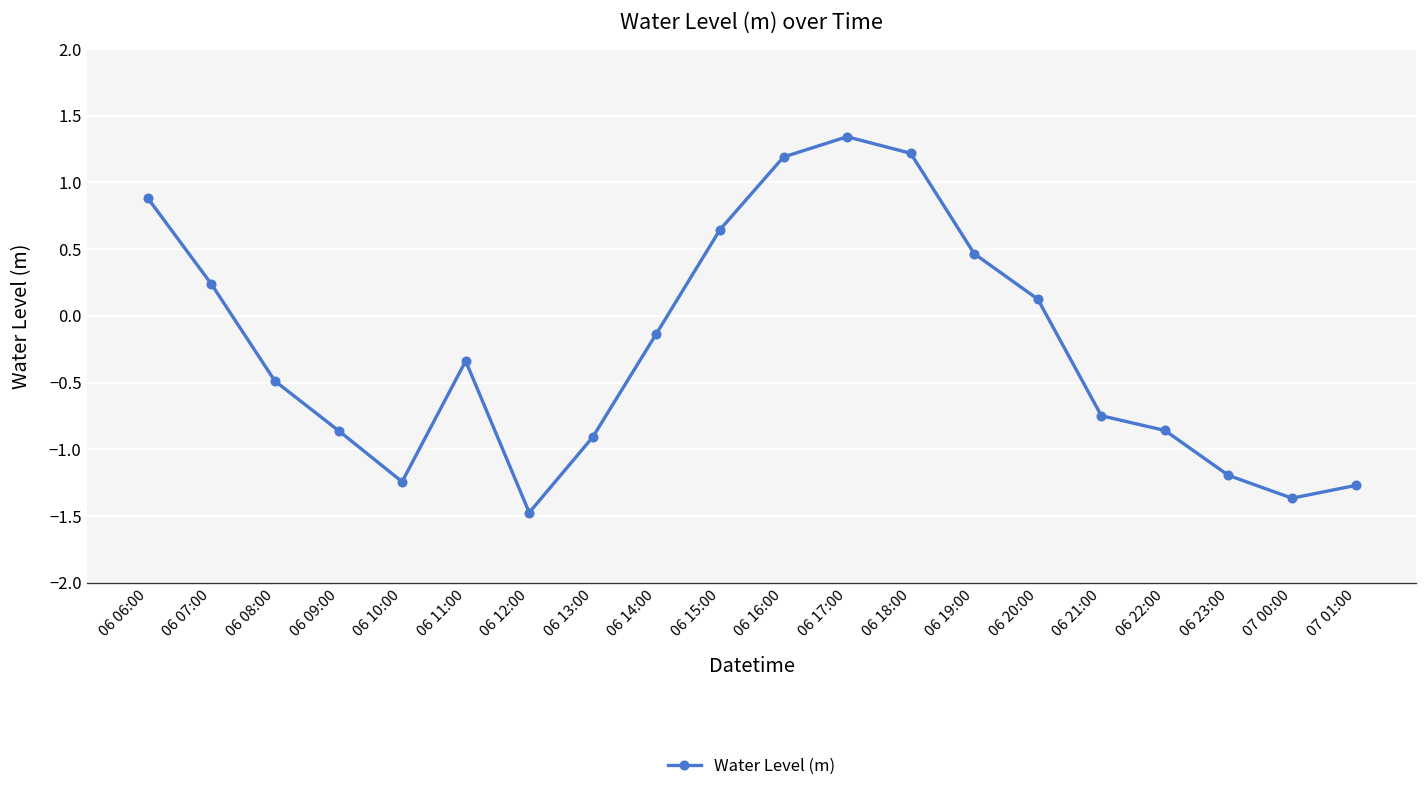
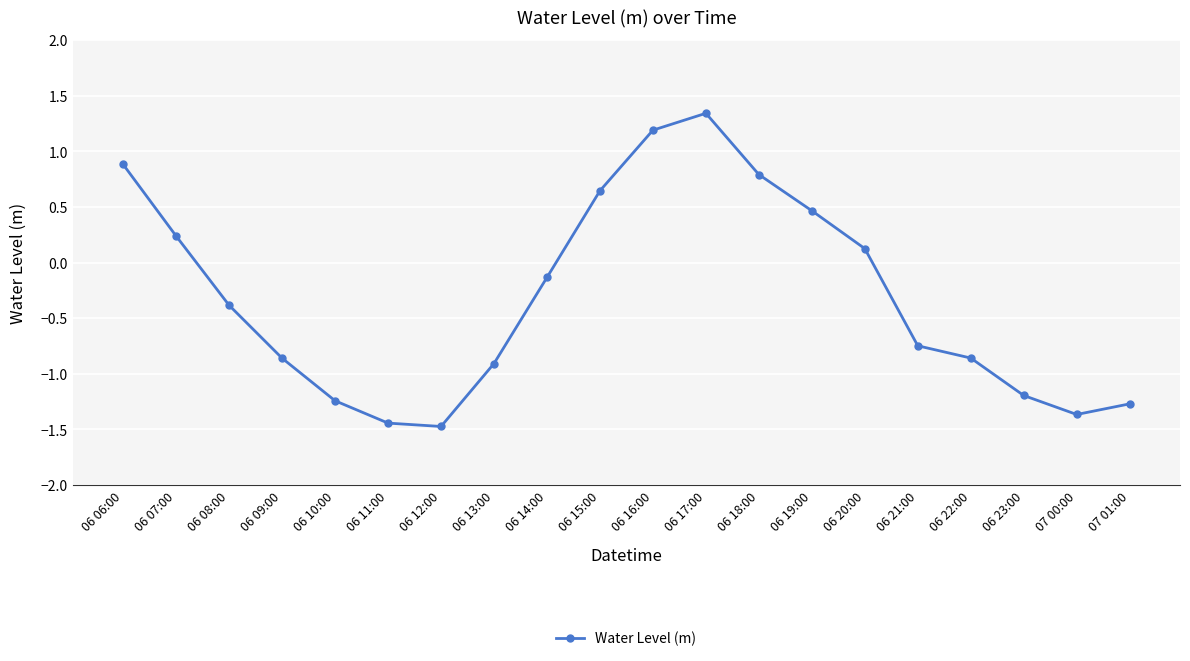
  {
    "06 06:00": 0.88,
    "06 07:00": 0.24,
-   "06 08:00": -0.49,
+   "06 08:00": -0.38,
    "06 09:00": -0.86,
    "06 10:00": -1.24,
-   "06 11:00": -0.34,
+   "06 11:00": -1.44,
    "06 12:00": -1.47,
    "06 13:00": -0.91,
    "06 14:00": -0.13,
    "06 15:00": 0.65,
    "06 16:00": 1.19,
    "06 17:00": 1.34,
-   "06 18:00": 1.22,
+   "06 18:00": 0.79,
    "06 19:00": 0.47,
    "06 20:00": 0.13,
    "06 21:00": -0.75,
    "06 22:00": -0.86,
    "06 23:00": -1.20,
    "07 00:00": -1.37,
    "07 01:00": -1.27
  }
